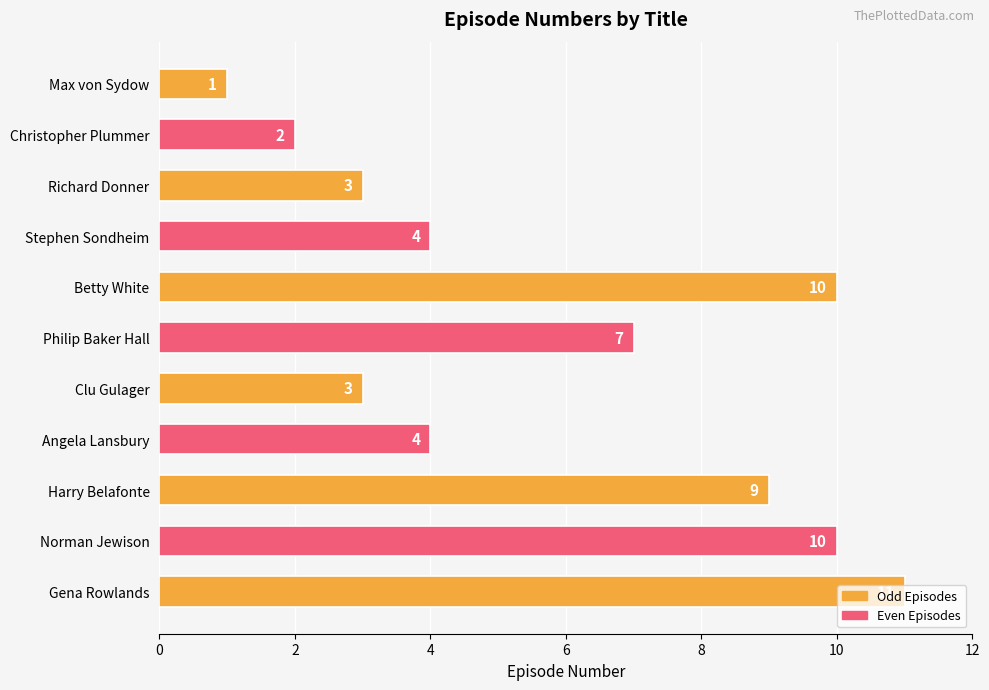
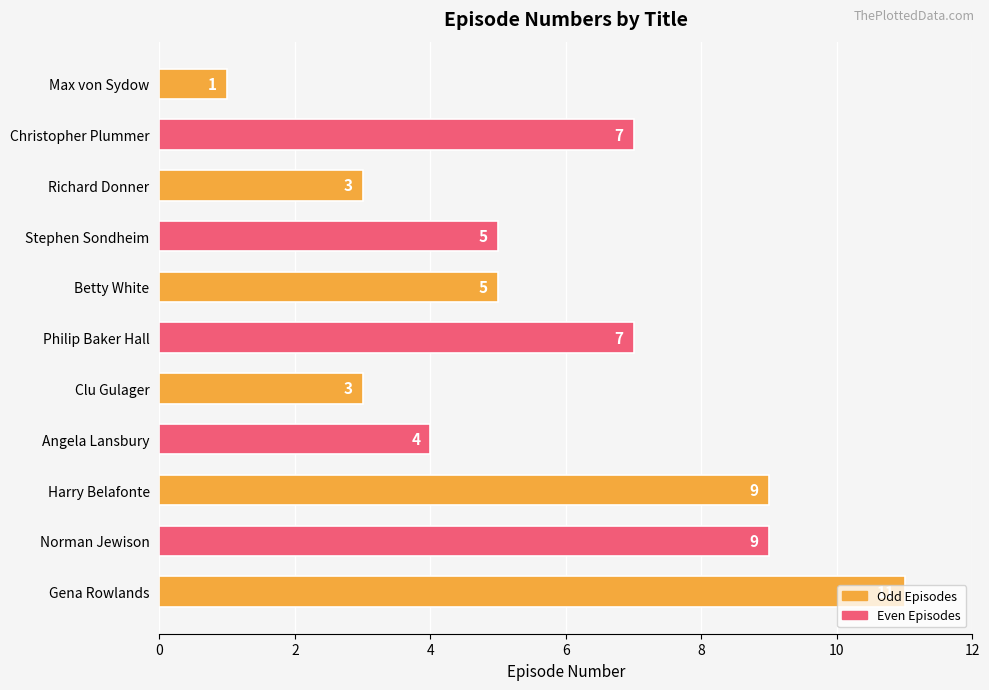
  {
    "Max von Sydow": 1,
-   "Christopher Plummer": 2,
+   "Christopher Plummer": 7,
    "Richard Donner": 3,
-   "Stephen Sondheim": 4,
-   "Betty White": 10,
+   "Stephen Sondheim": 5,
+   "Betty White": 5,
    "Philip Baker Hall": 7,
    "Clu Gulager": 3,
    "Angela Lansbury": 4,
    "Harry Belafonte": 9,
-   "Norman Jewison": 10
+   "Norman Jewison": 9
  }
